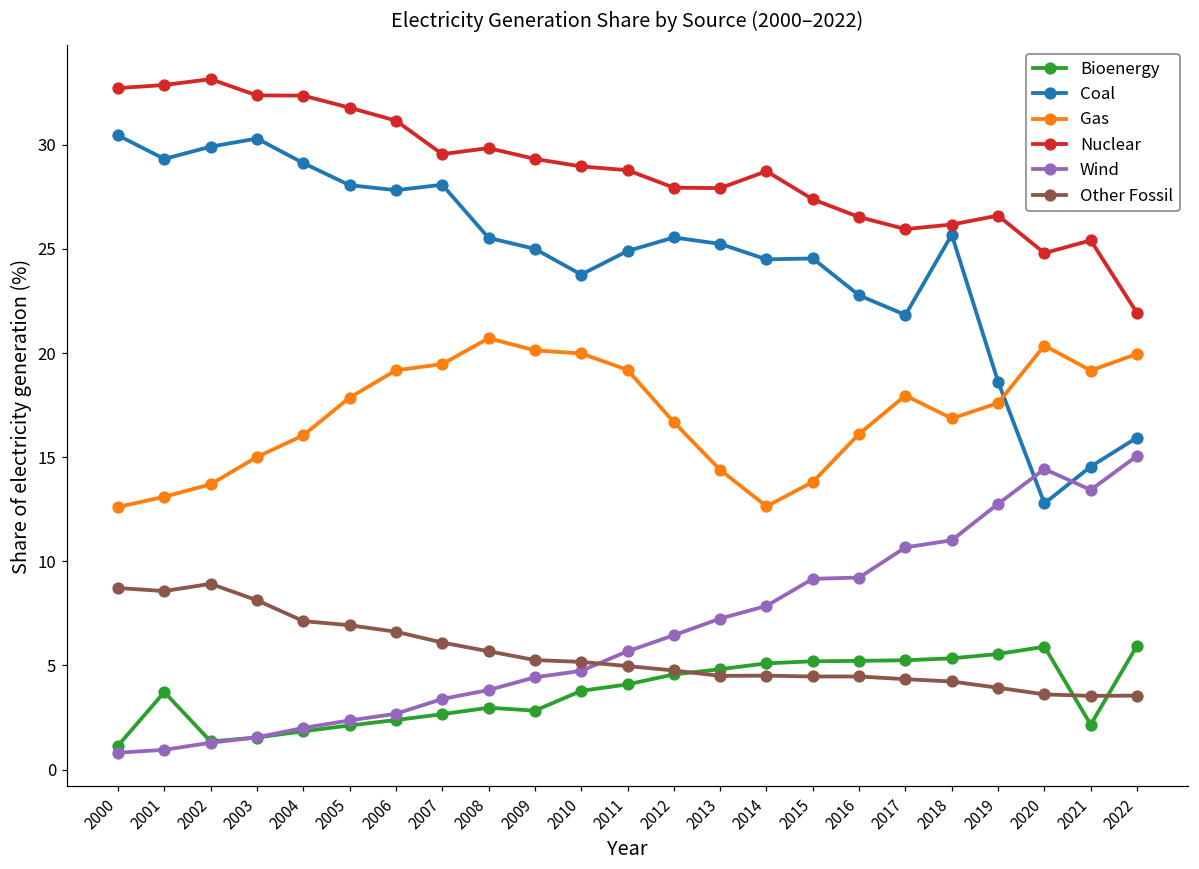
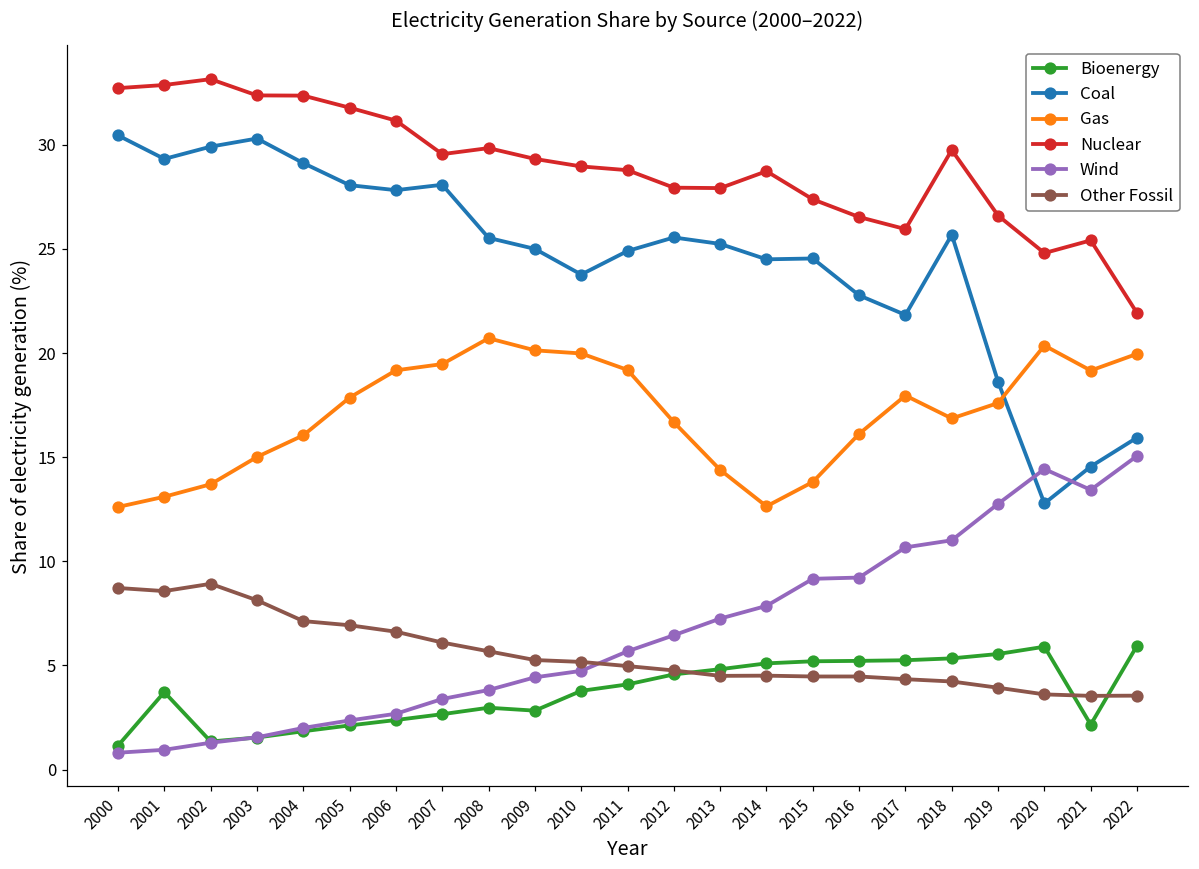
  {
    "Bioenergy": {
      "2000": 1.2,
      "2001": 3.7,
      "2004": 1.8,
      "2005": 2.1,
      "2006": 2.4,
      "2007": 2.7,
      "2008": 3.0,
      "2009": 2.8,
      "2010": 3.8,
      "2011": 4.1,
      "2012": 4.6,
      "2013": 4.8,
      "2014": 5.1,
      "2015": 5.2,
      "2016": 5.2,
      "2017": 5.3,
      "2018": 5.3,
      "2019": 5.6,
      "2020": 5.9,
      "2021": 2.2,
      "2022": 6.0
    },
    "Coal": {
      "2000": 30.5,
      "2001": 29.3,
      "2002": 29.9,
      "2003": 30.3,
      "2004": 29.1,
      "2005": 28.1,
      "2006": 27.8,
      "2007": 28.1,
      "2008": 25.5,
      "2009": 25.0,
      "2010": 23.8,
      "2011": 24.9,
      "2012": 25.6,
      "2013": 25.2,
      "2014": 24.5,
      "2015": 24.5,
      "2016": 22.8,
      "2017": 21.8,
      "2018": 25.7,
      "2019": 18.6,
      "2020": 12.8,
      "2021": 14.6,
      "2022": 15.9
    },
    "Gas": {
      "2000": 12.6,
      "2001": 13.1,
      "2002": 13.7,
      "2003": 15.0,
      "2004": 16.1,
      "2005": 17.9,
      "2006": 19.2,
      "2007": 19.5,
      "2008": 20.7,
      "2009": 20.1,
      "2010": 20.0,
      "2011": 19.2,
      "2012": 16.7,
      "2013": 14.4,
      "2014": 12.6,
      "2015": 13.8,
      "2016": 16.1,
      "2017": 18.0,
      "2018": 16.9,
      "2019": 17.6,
      "2020": 20.4,
      "2021": 19.2,
      "2022": 20.0
    },
    "Nuclear": {
      "2000": 32.7,
      "2001": 32.9,
      "2002": 33.2,
      "2003": 32.4,
      "2004": 32.4,
      "2005": 31.8,
      "2006": 31.2,
      "2007": 29.6,
      "2008": 29.8,
      "2009": 29.3,
      "2010": 29.0,
      "2011": 28.8,
      "2012": 27.9,
      "2013": 27.9,
      "2014": 28.7,
      "2015": 27.4,
      "2016": 26.5,
      "2017": 26.0,
-     "2018": 26.2,
+     "2018": 29.8,
      "2019": 26.6,
      "2020": 24.8,
      "2021": 25.4,
      "2022": 21.9
    },
    "Wind": {
      "2000": 0.8,
      "2001": 1.0,
      "2004": 2.0,
      "2005": 2.4,
      "2006": 2.7,
      "2007": 3.4,
      "2008": 3.8,
      "2009": 4.4,
      "2010": 4.7,
      "2011": 5.7,
      "2012": 6.5,
      "2013": 7.3,
      "2014": 7.9,
      "2015": 9.2,
      "2016": 9.2,
      "2017": 10.7,
      "2018": 11.0,
      "2019": 12.8,
      "2020": 14.4,
      "2021": 13.4,
      "2022": 15.1
    },
    "Other Fossil": {
      "2000": 8.7,
      "2001": 8.6,
      "2002": 8.9,
      "2003": 8.1,
      "2004": 7.1,
      "2005": 6.9,
      "2006": 6.6,
      "2007": 6.1,
      "2008": 5.7,
      "2009": 5.3,
      "2010": 5.2,
      "2011": 5.0,
      "2012": 4.8,
      "2013": 4.5,
      "2014": 4.5,
      "2015": 4.5,
      "2016": 4.5,
      "2017": 4.3,
      "2018": 4.2,
      "2019": 3.9,
      "2020": 3.6,
      "2021": 3.5,
      "2022": 3.6
    }
  }
